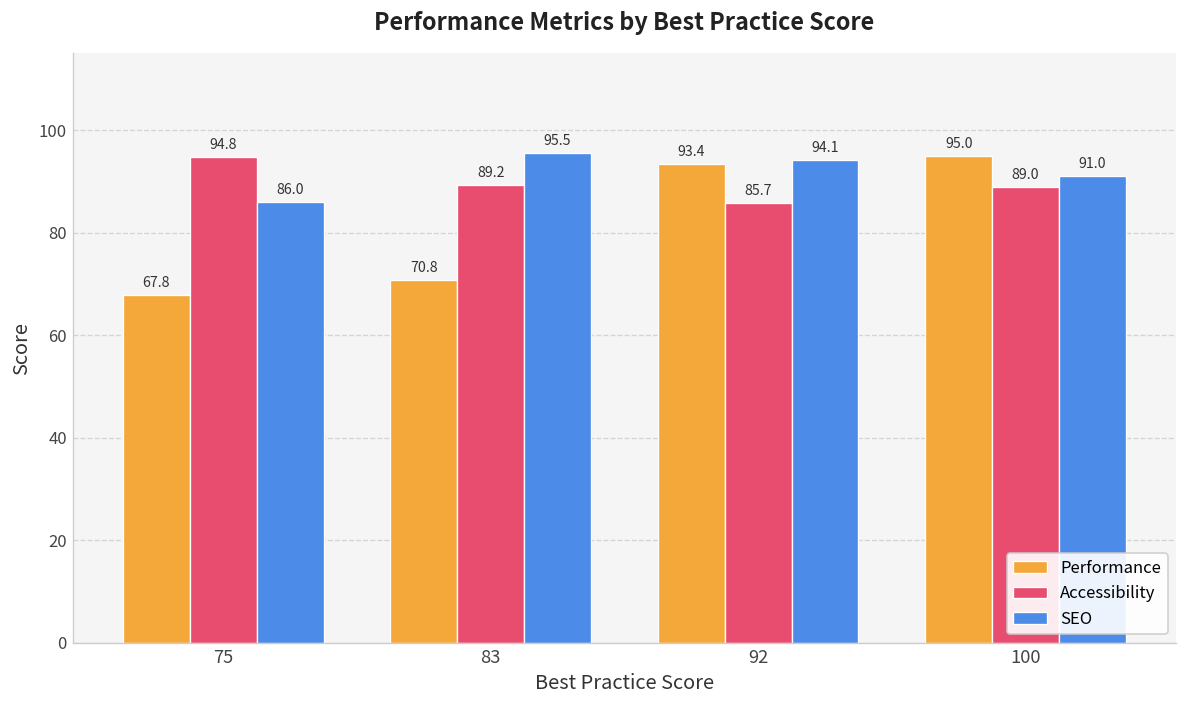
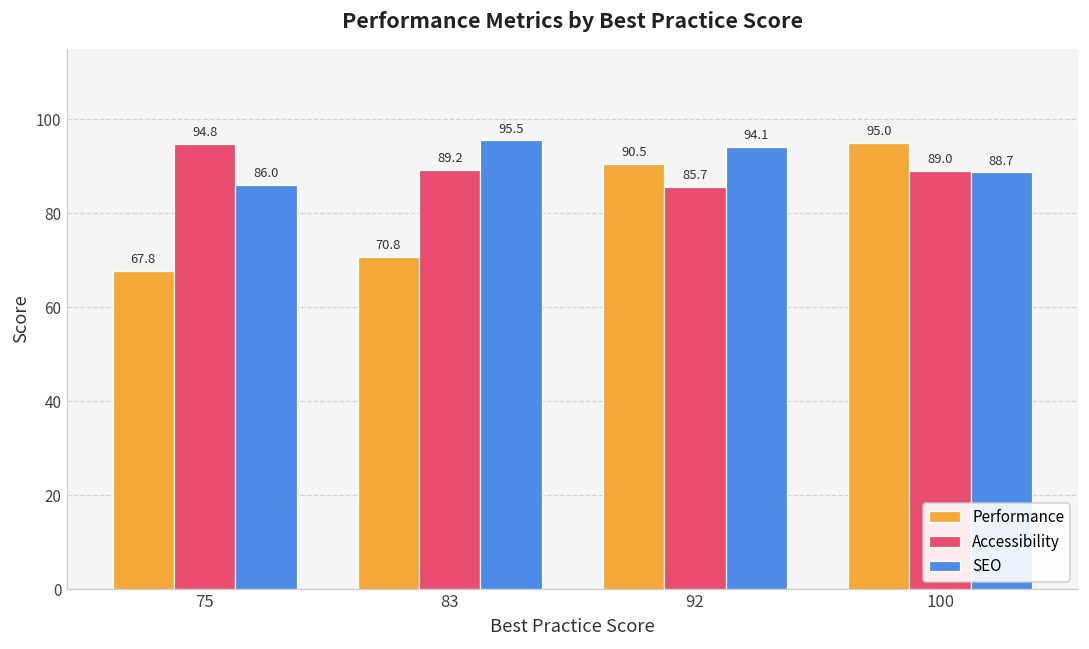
  {
    "Performance": {
      "75": 67.8,
      "83": 70.8,
-     "92": 93.4,
+     "92": 90.5,
      "100": 95.0
    },
    "Accessibility": {
      "75": 94.8,
      "83": 89.2,
      "92": 85.7,
      "100": 89.0
    },
    "SEO": {
      "75": 86.0,
      "83": 95.5,
      "92": 94.1,
-     "100": 91.0
+     "100": 88.7
    }
  }
